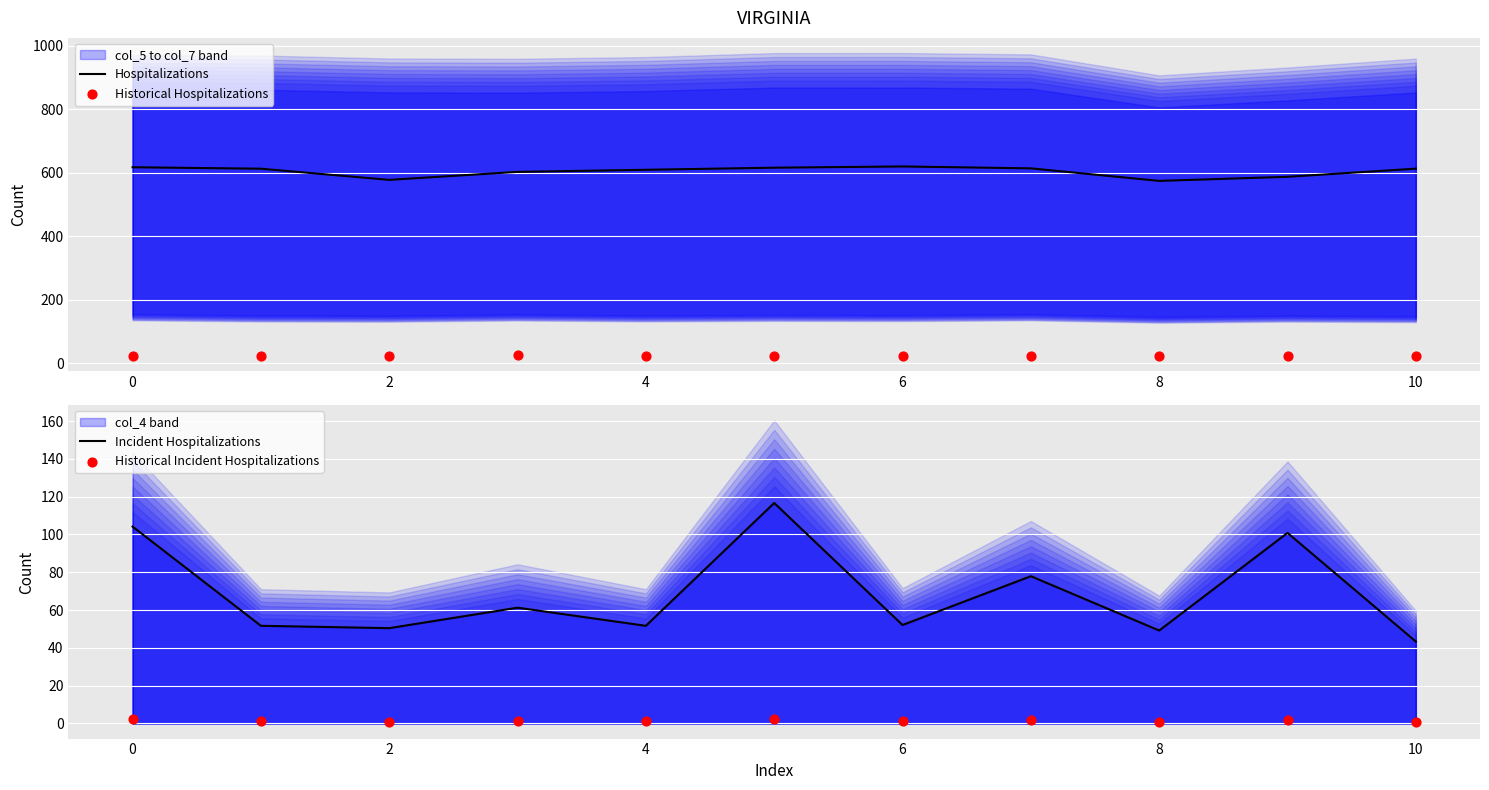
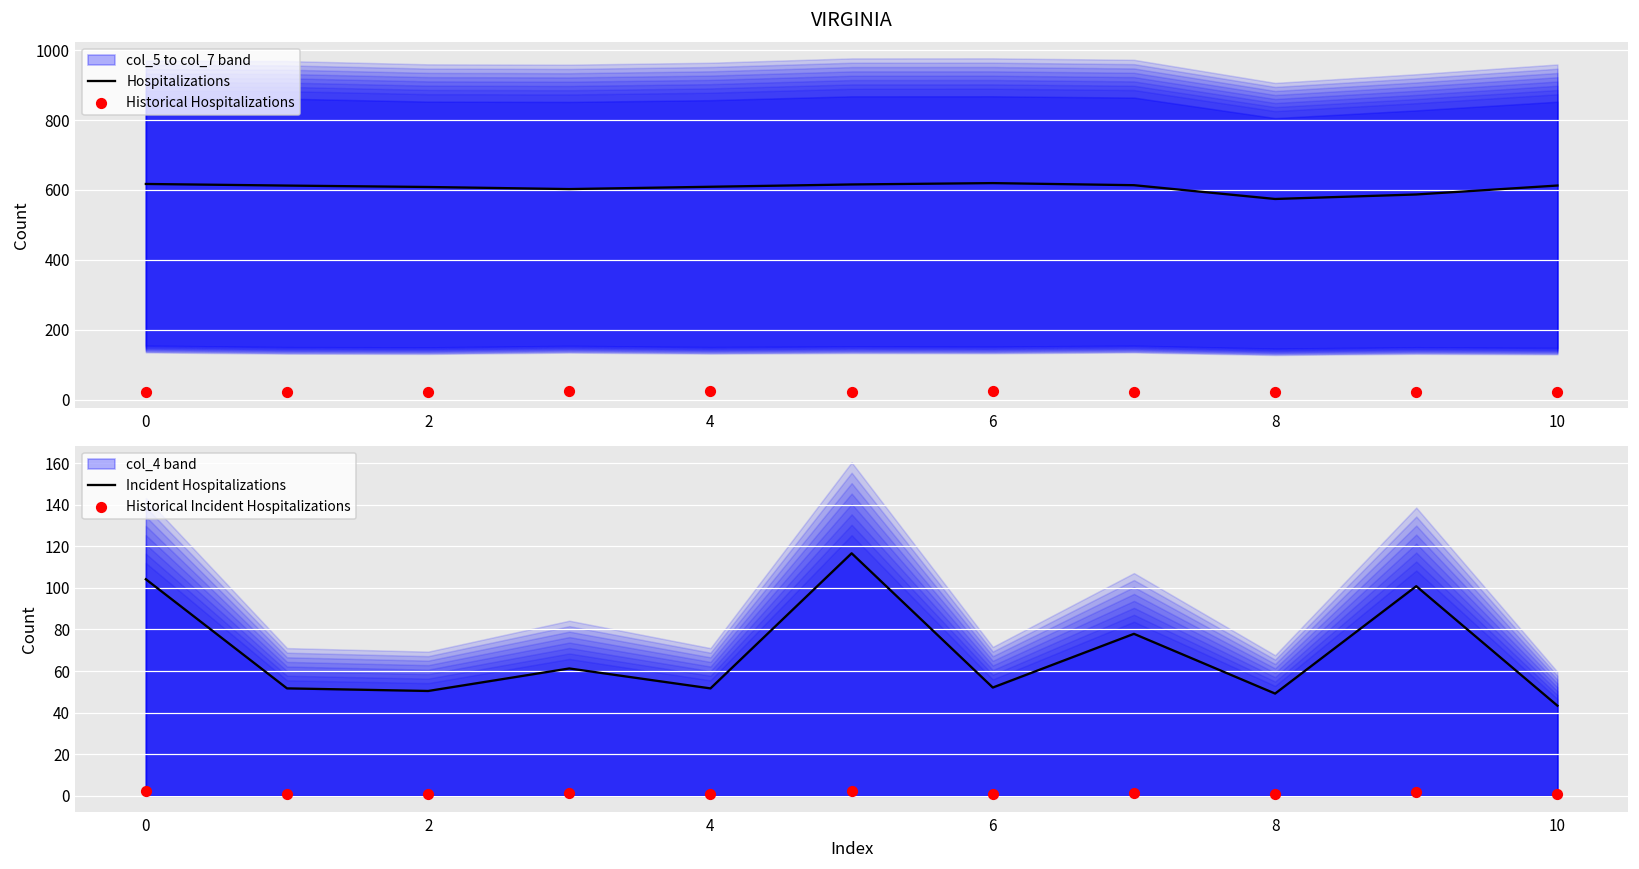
  {
    "VIRGINIA": {
      "Hospitalizations": {
        "0": 620,
-       "2": 580,
+       "2": 610,
        "4": 610,
        "6": 620,
        "8": 570,
        "10": 610
      }
    }
  }
